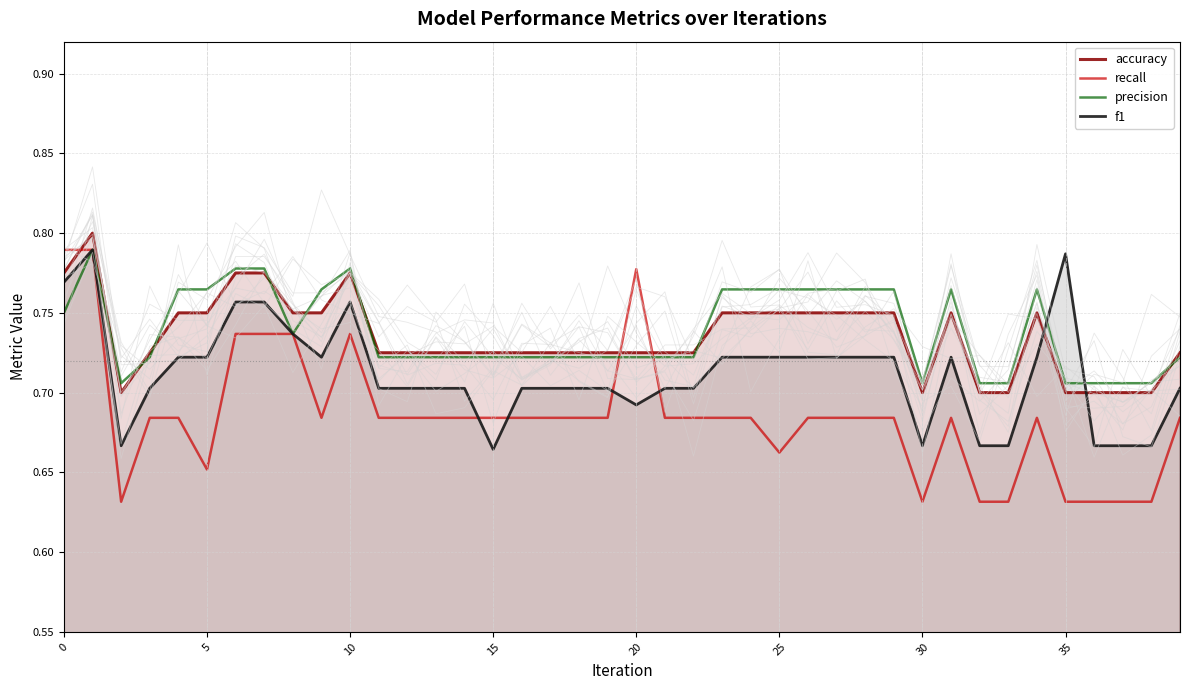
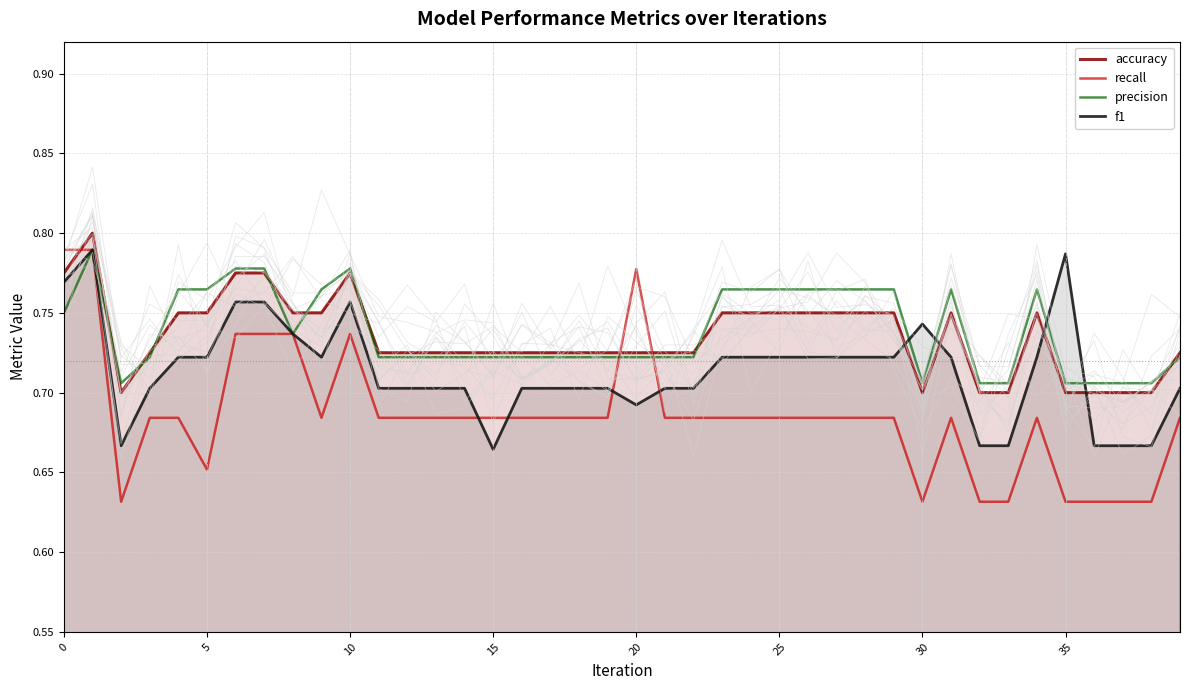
  {
    "accuracy": {
      "0": 0.775,
      "5": 0.750,
      "20": 0.725,
      "25": 0.750
    },
    "recall": {
      "5": 0.652,
      "10": 0.737,
      "15": 0.684,
      "20": 0.777,
-     "25": 0.662,
+     "25": 0.684,
      "30": 0.632,
      "35": 0.632
    },
    "precision": {
      "0": 0.750,
      "20": 0.722
    },
    "f1": {
      "15": 0.664,
      "20": 0.692,
      "25": 0.722,
-     "30": 0.667,
+     "30": 0.743,
      "35": 0.787
    }
  }
